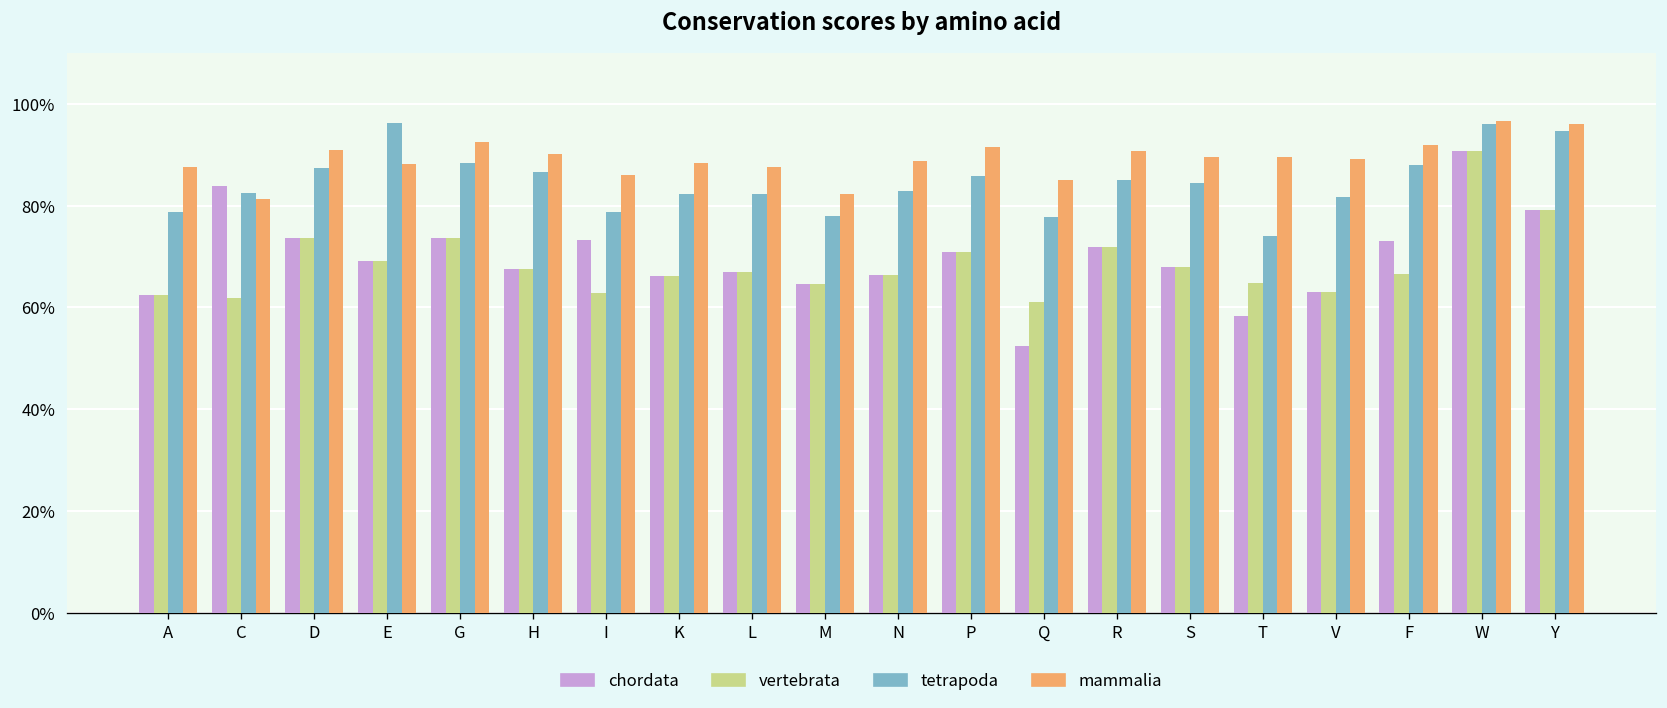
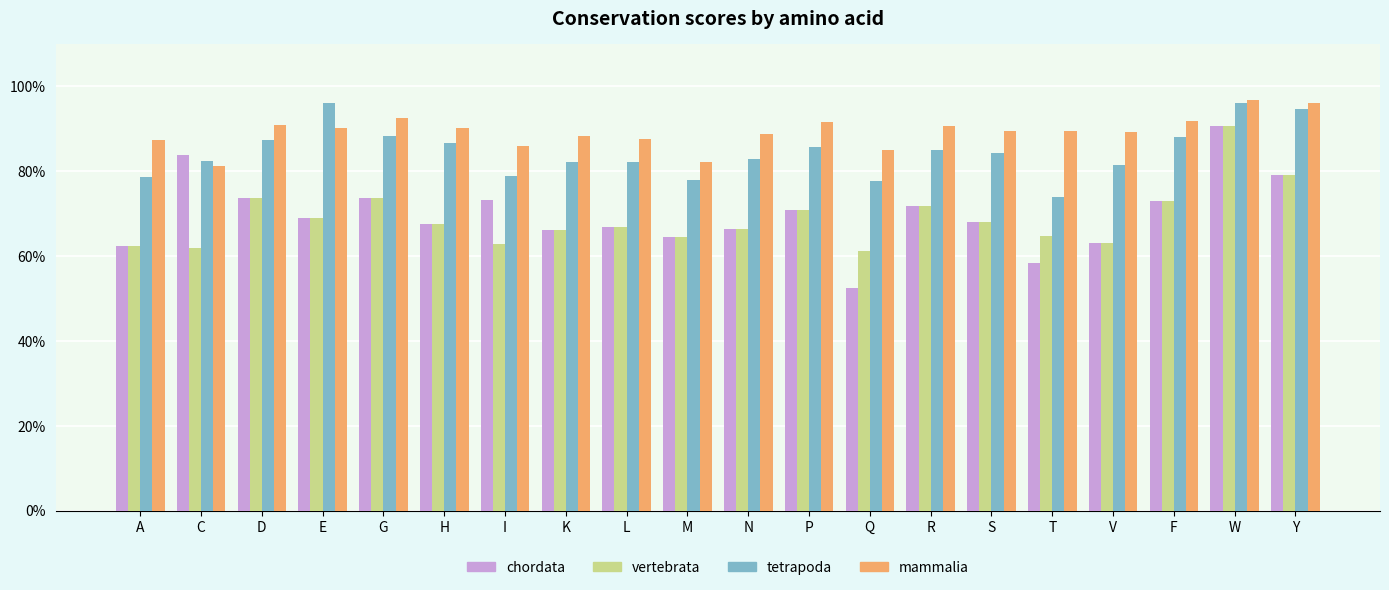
  {
    "chordata": {
      "A": "62%",
      "C": "84%",
      "D": "74%",
      "E": "69%",
      "G": "74%",
      "H": "68%",
      "I": "73%",
      "K": "66%",
      "L": "67%",
      "M": "65%",
      "N": "66%",
      "P": "71%",
      "Q": "53%",
      "R": "72%",
      "S": "68%",
      "T": "58%",
      "V": "63%",
      "F": "73%",
      "W": "91%",
      "Y": "79%"
    },
    "vertebrata": {
      "A": "62%",
      "C": "62%",
      "D": "74%",
      "E": "69%",
      "G": "74%",
      "H": "68%",
      "I": "63%",
      "K": "66%",
      "L": "67%",
      "M": "65%",
      "N": "66%",
      "P": "71%",
      "Q": "61%",
      "R": "72%",
      "S": "68%",
      "T": "65%",
      "V": "63%",
-     "F": "67%",
+     "F": "73%",
      "W": "91%",
      "Y": "79%"
    },
    "tetrapoda": {
      "A": "79%",
      "C": "82%",
      "D": "87%",
      "E": "96%",
      "G": "88%",
      "H": "87%",
      "I": "79%",
      "K": "82%",
      "L": "82%",
      "M": "78%",
      "N": "83%",
      "P": "86%",
      "Q": "78%",
      "R": "85%",
      "S": "84%",
      "T": "74%",
      "V": "82%",
      "F": "88%",
      "W": "96%",
      "Y": "95%"
    },
    "mammalia": {
      "A": "88%",
      "C": "81%",
      "D": "91%",
-     "E": "88%",
+     "E": "90%",
      "G": "93%",
      "H": "90%",
      "I": "86%",
      "K": "88%",
      "L": "88%",
      "M": "82%",
      "N": "89%",
      "P": "92%",
      "Q": "85%",
      "R": "91%",
      "S": "90%",
      "T": "90%",
      "V": "89%",
      "F": "92%",
      "W": "97%",
      "Y": "96%"
    }
  }
